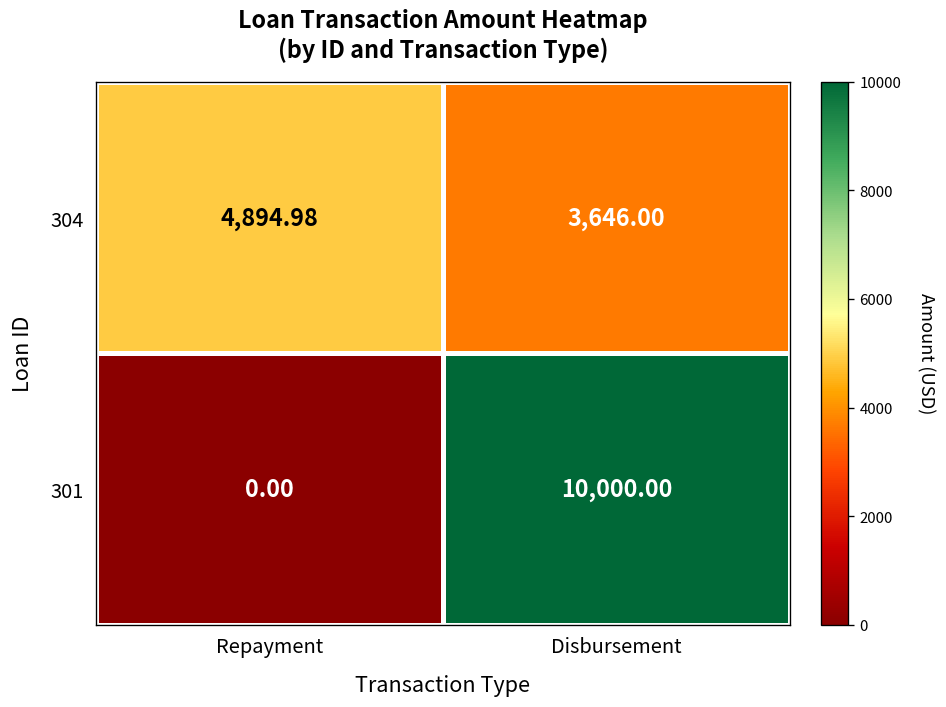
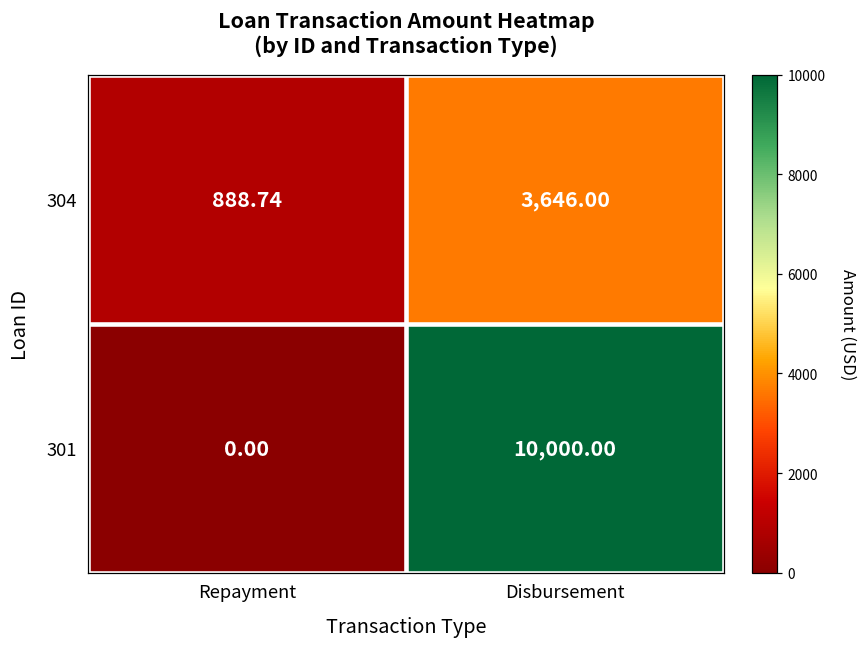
  {
    "304": {
-     "Repayment": "4,894.98",
+     "Repayment": "888.74",
      "Disbursement": "3,646.00"
    },
    "301": {
      "Repayment": "0.00",
      "Disbursement": "10,000.00"
    }
  }
